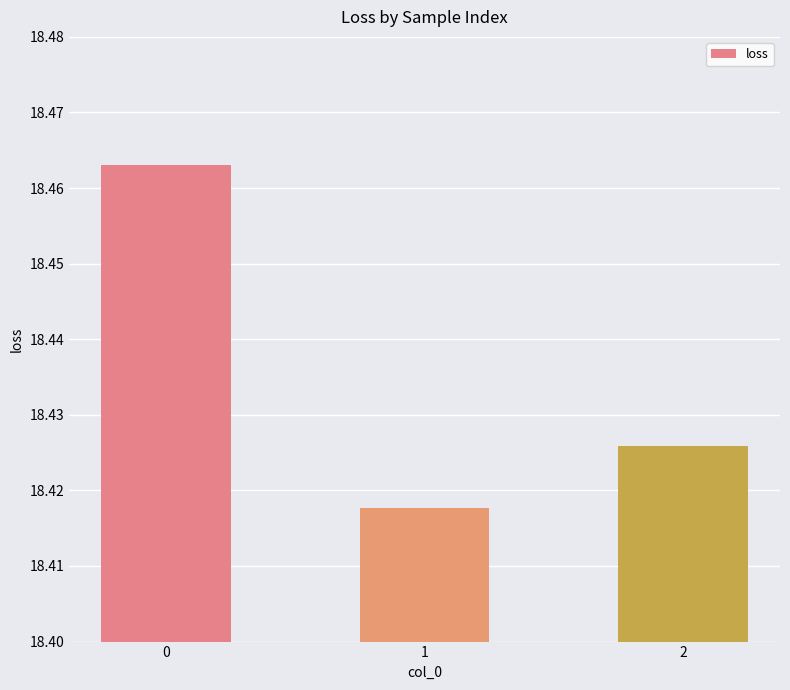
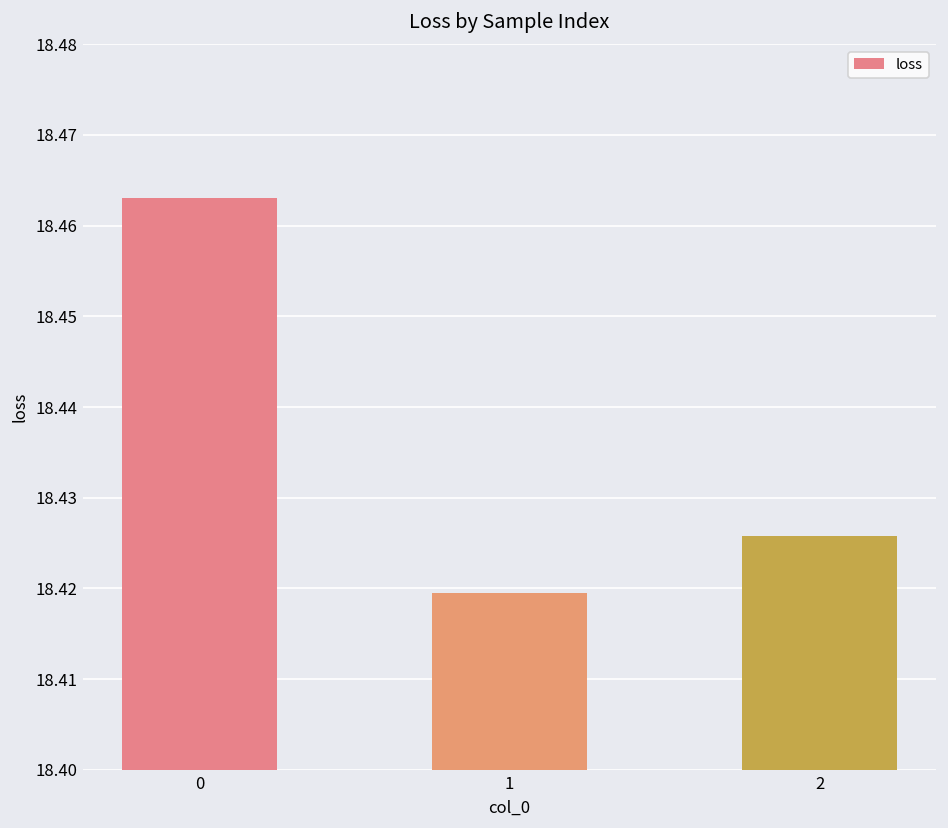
  {
    "0": 18.463,
-   "1": 18.418,
+   "1": 18.420,
    "2": 18.426
  }
